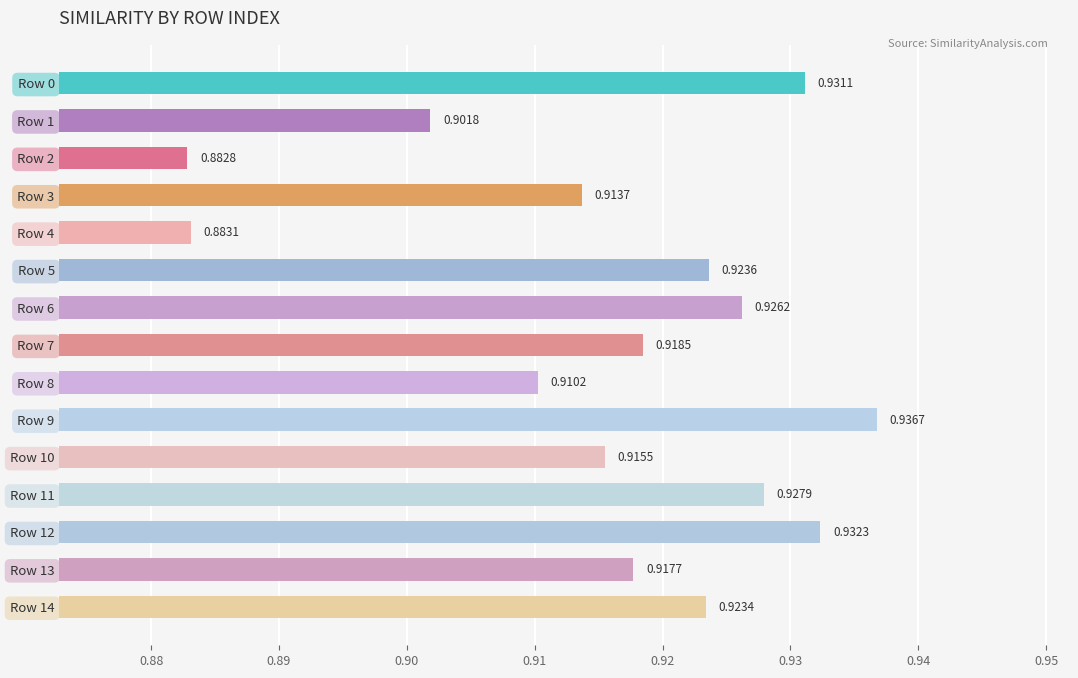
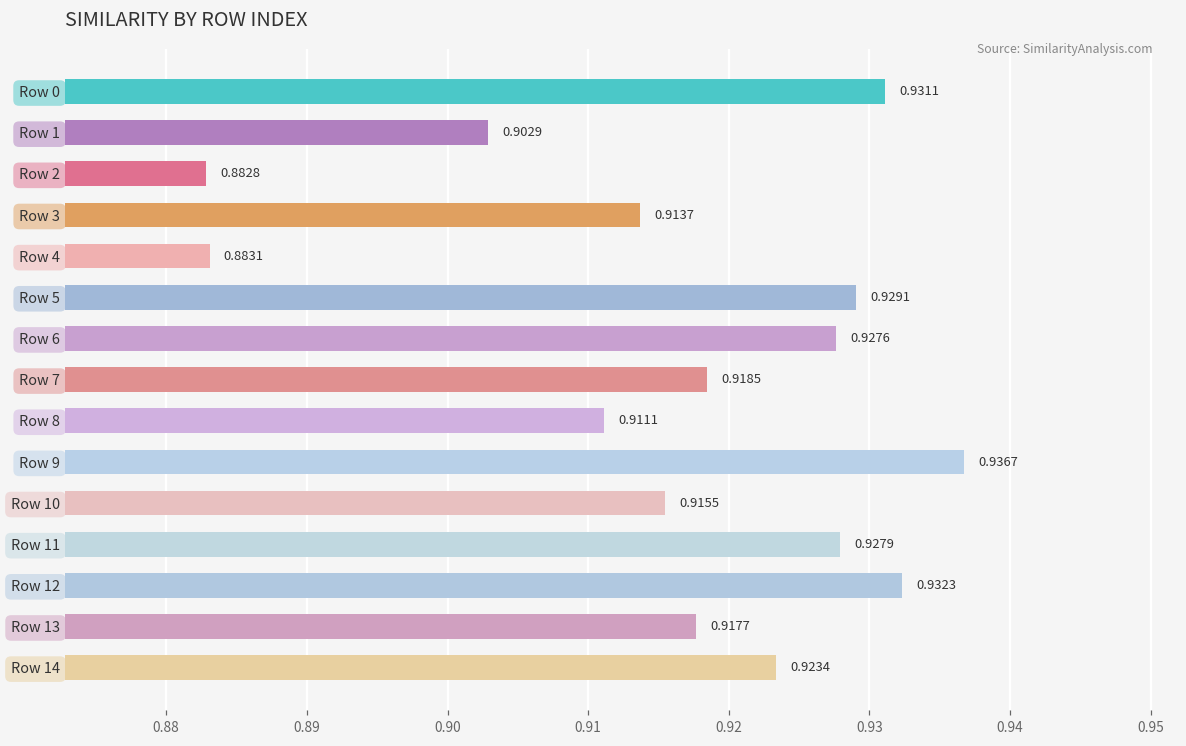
  {
    "Row 0": 0.9311,
-   "Row 1": 0.9018,
+   "Row 1": 0.9029,
    "Row 2": 0.8828,
    "Row 3": 0.9137,
    "Row 4": 0.8831,
-   "Row 5": 0.9236,
-   "Row 6": 0.9262,
+   "Row 5": 0.9291,
+   "Row 6": 0.9276,
    "Row 7": 0.9185,
-   "Row 8": 0.9102,
+   "Row 8": 0.9111,
    "Row 9": 0.9367,
    "Row 10": 0.9155,
    "Row 11": 0.9279,
    "Row 12": 0.9323,
    "Row 13": 0.9177,
    "Row 14": 0.9234
  }
